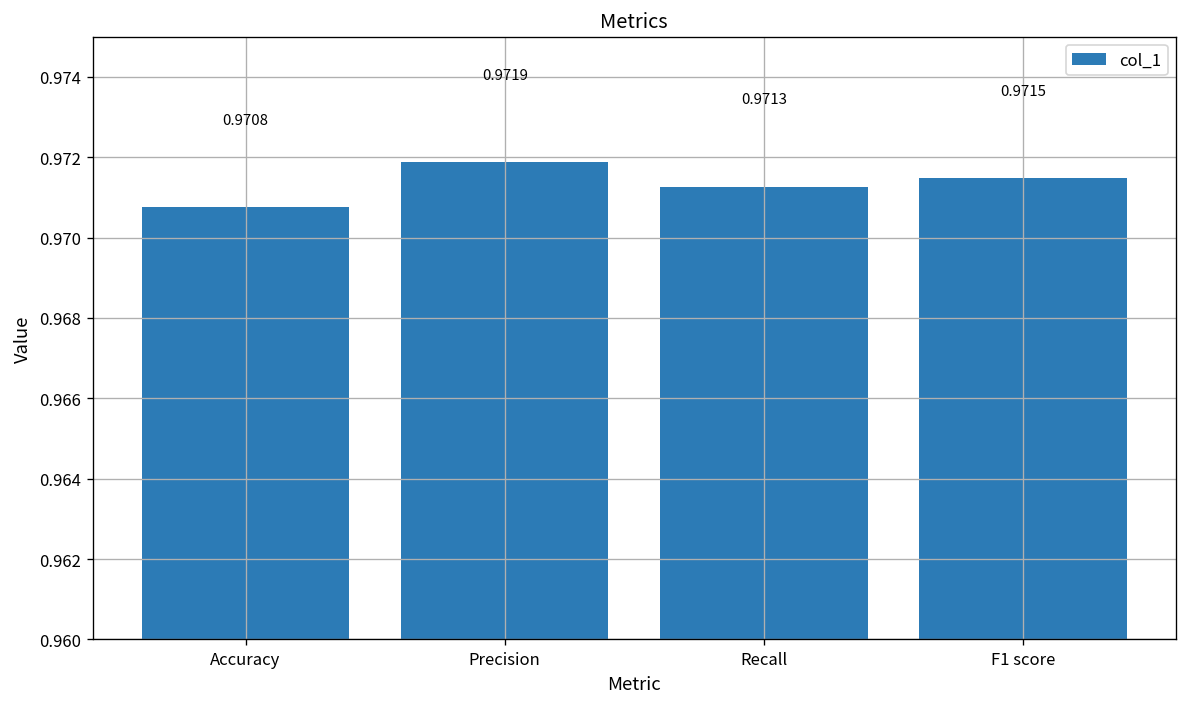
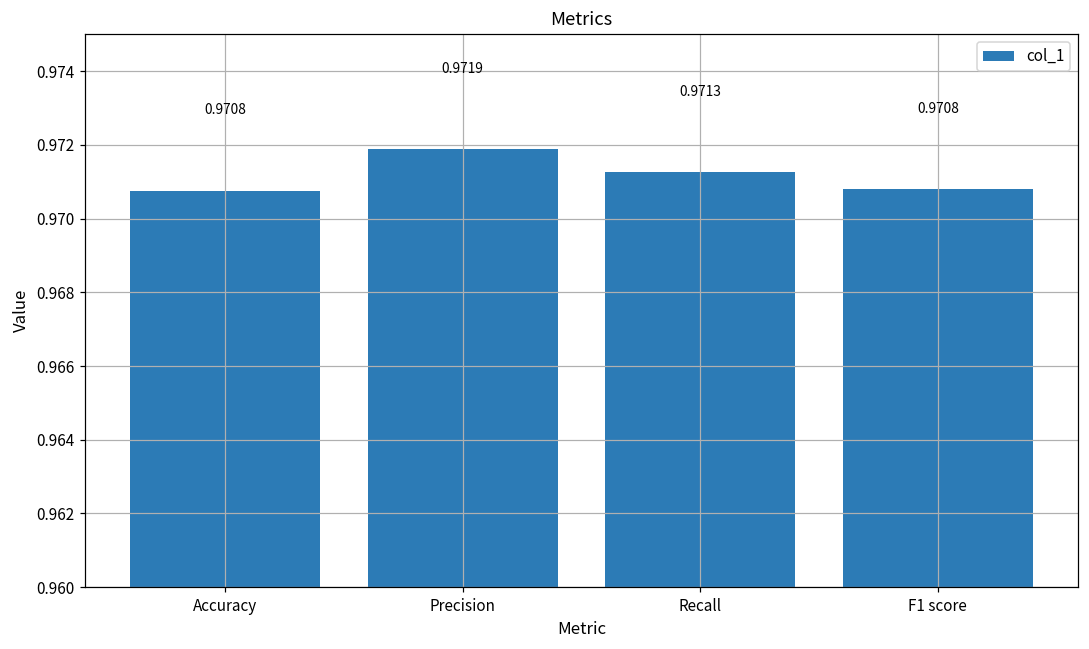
  {
-   "F1 score": 0.9715
+   "F1 score": 0.9708
  }
